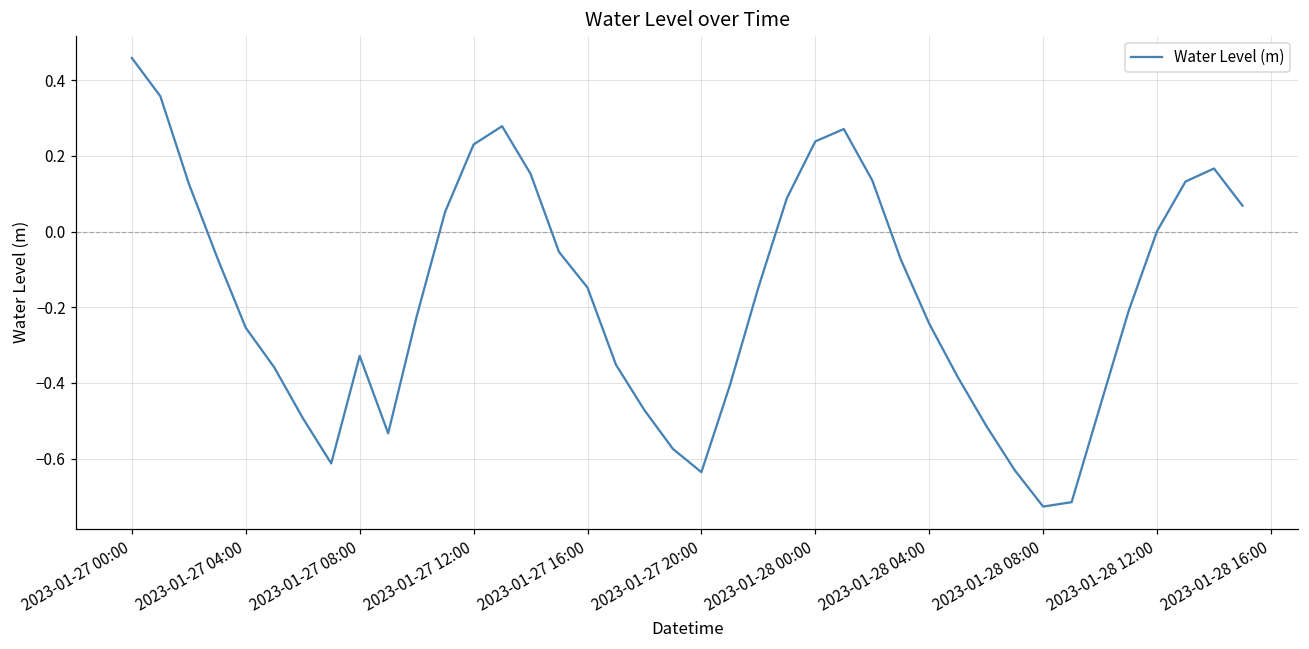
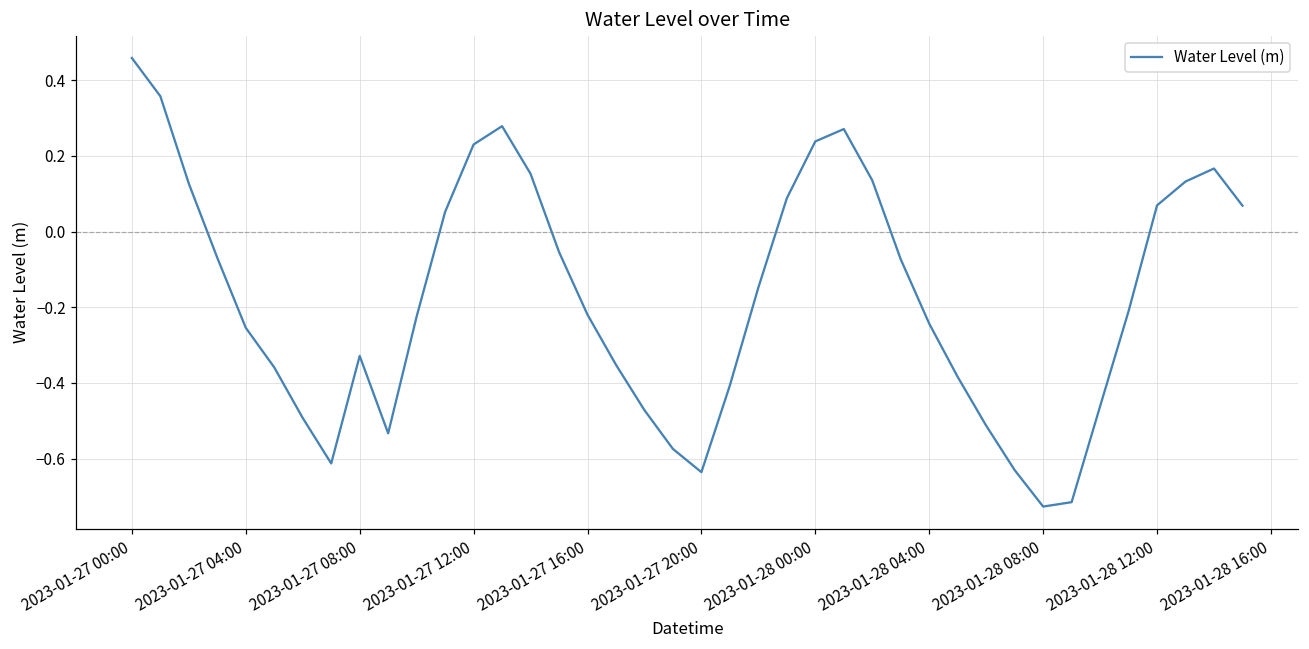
  {
    "2023-01-27 00:00": 0.46,
    "2023-01-27 04:00": -0.25,
    "2023-01-27 08:00": -0.33,
    "2023-01-27 12:00": 0.23,
-   "2023-01-27 16:00": -0.15,
+   "2023-01-27 16:00": -0.22,
    "2023-01-27 20:00": -0.64,
    "2023-01-28 00:00": 0.24,
    "2023-01-28 04:00": -0.24,
    "2023-01-28 08:00": -0.73,
-   "2023-01-28 12:00": 0.00
+   "2023-01-28 12:00": 0.07
  }
